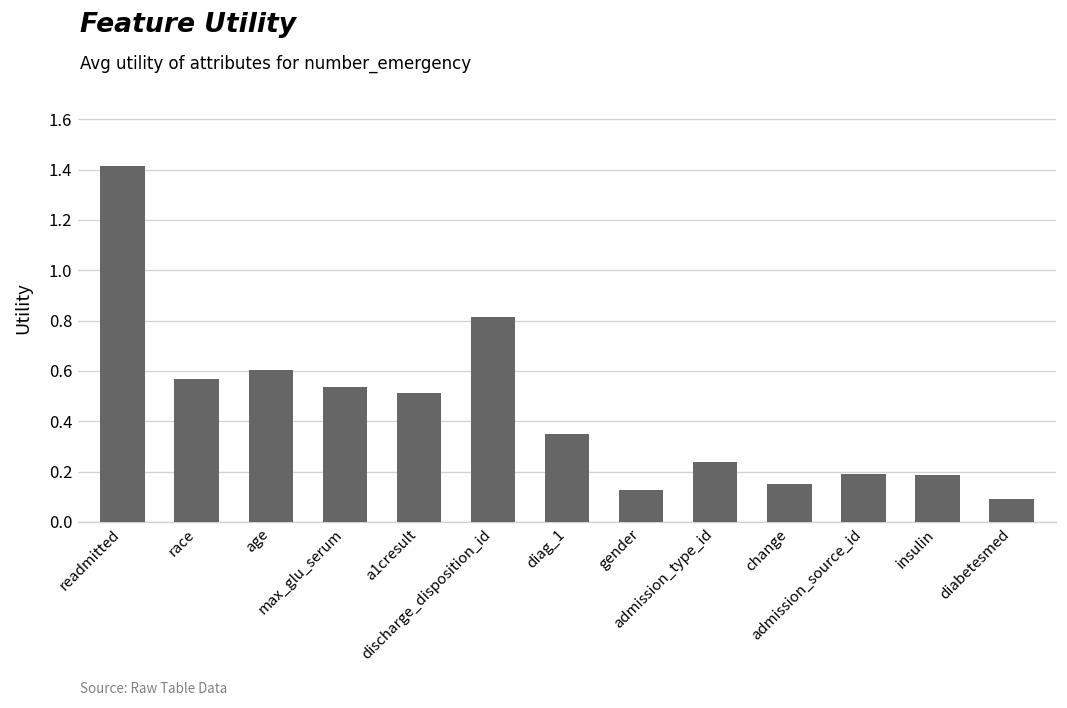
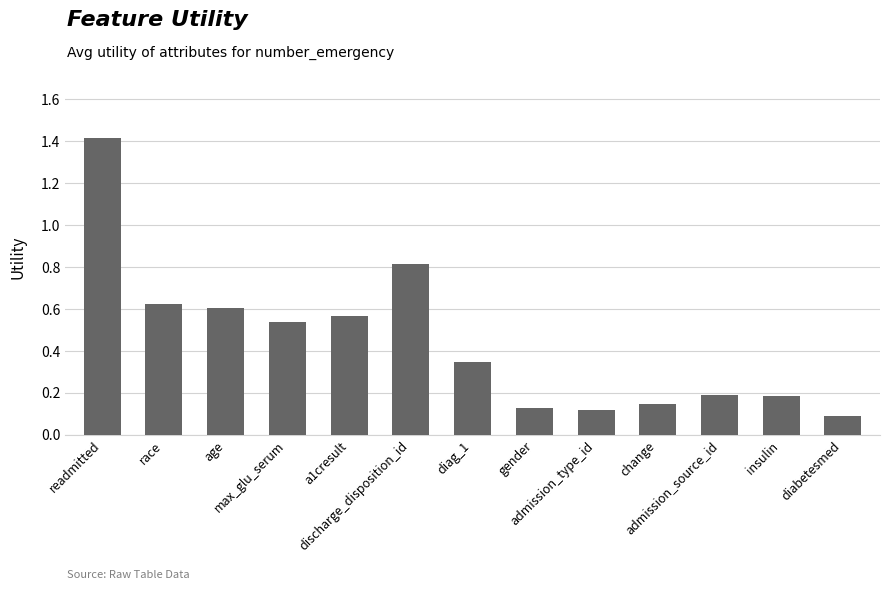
  {
    "readmitted": 1.41,
-   "race": 0.57,
+   "race": 0.62,
    "age": 0.60,
    "max_glu_serum": 0.54,
-   "a1cresult": 0.51,
+   "a1cresult": 0.57,
    "discharge_disposition_id": 0.81,
    "diag_1": 0.35,
    "gender": 0.13,
-   "admission_type_id": 0.24,
+   "admission_type_id": 0.12,
    "change": 0.15,
    "admission_source_id": 0.19,
    "insulin": 0.19,
    "diabetesmed": 0.09
  }
